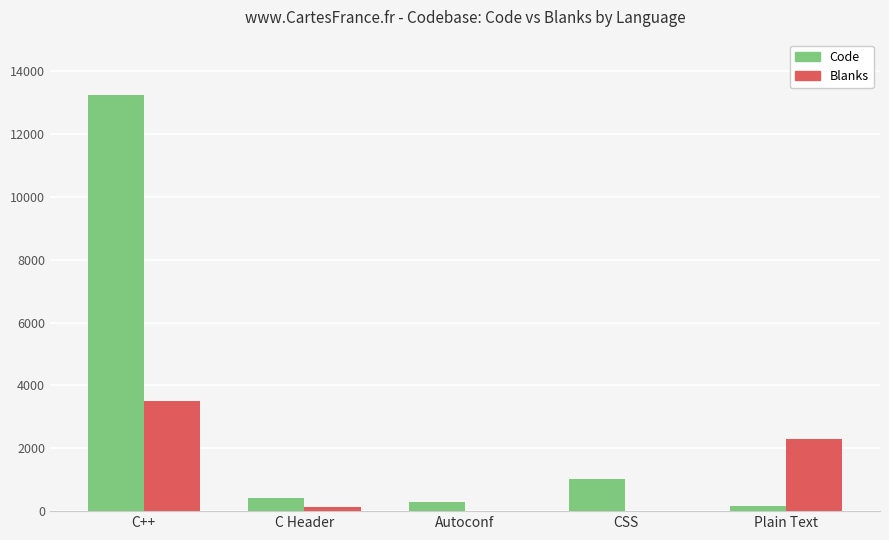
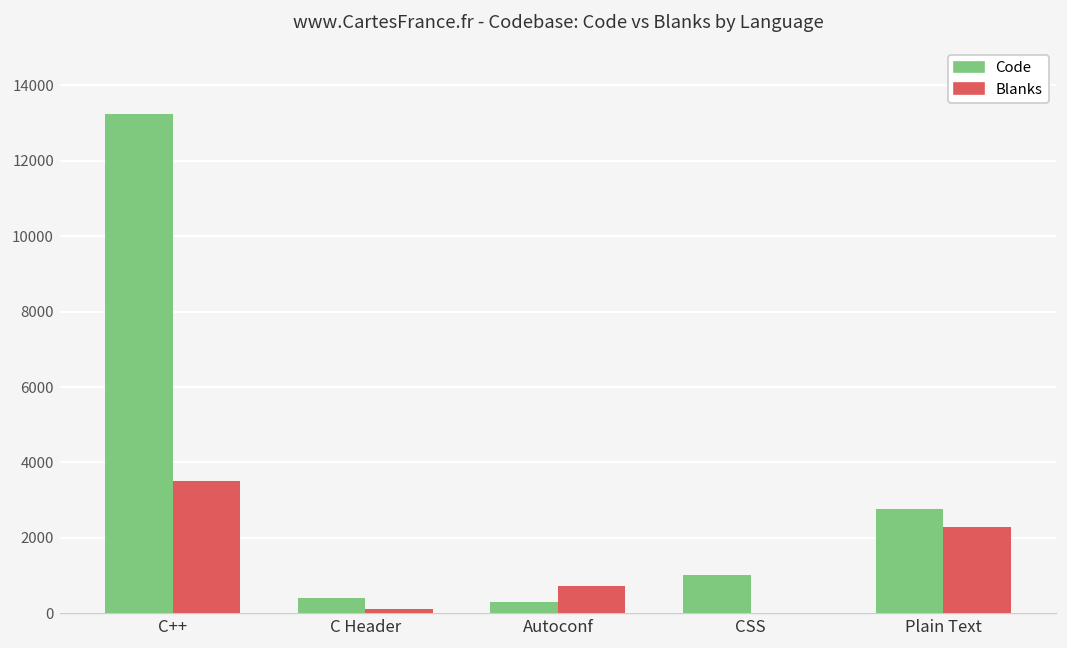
  {
    "Code": {
      "C++": 13200,
      "C Header": 400,
      "Autoconf": 300,
      "CSS": 1000,
-     "Plain Text": 100
+     "Plain Text": 2800
    },
    "Blanks": {
      "C++": 3500,
      "C Header": 100,
-     "Autoconf": 0,
+     "Autoconf": 700,
      "Plain Text": 2300
    }
  }
